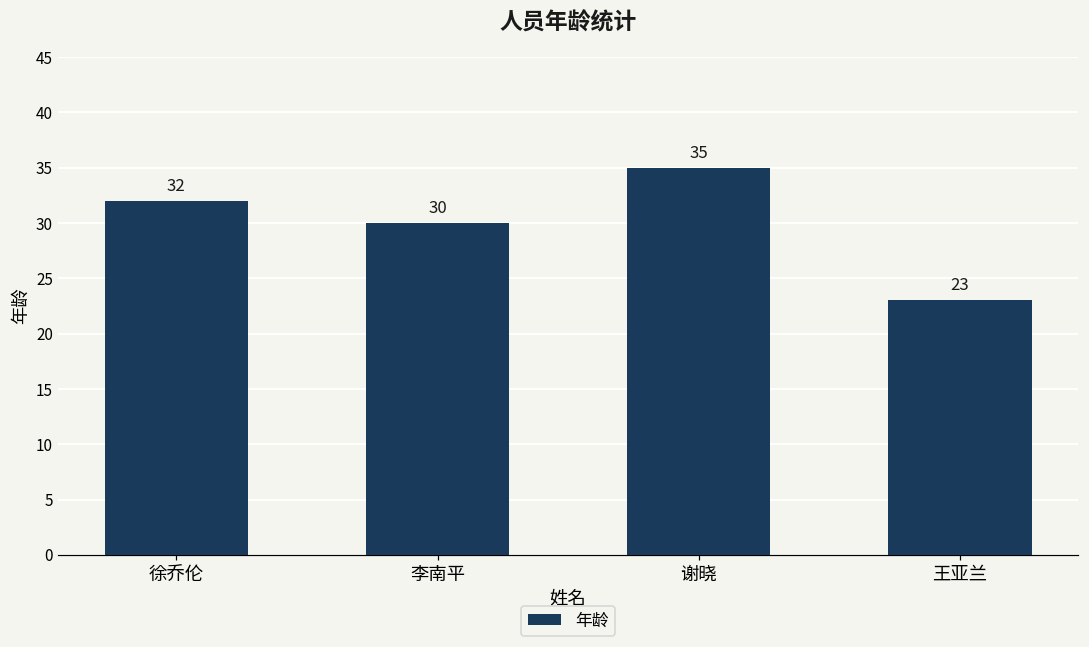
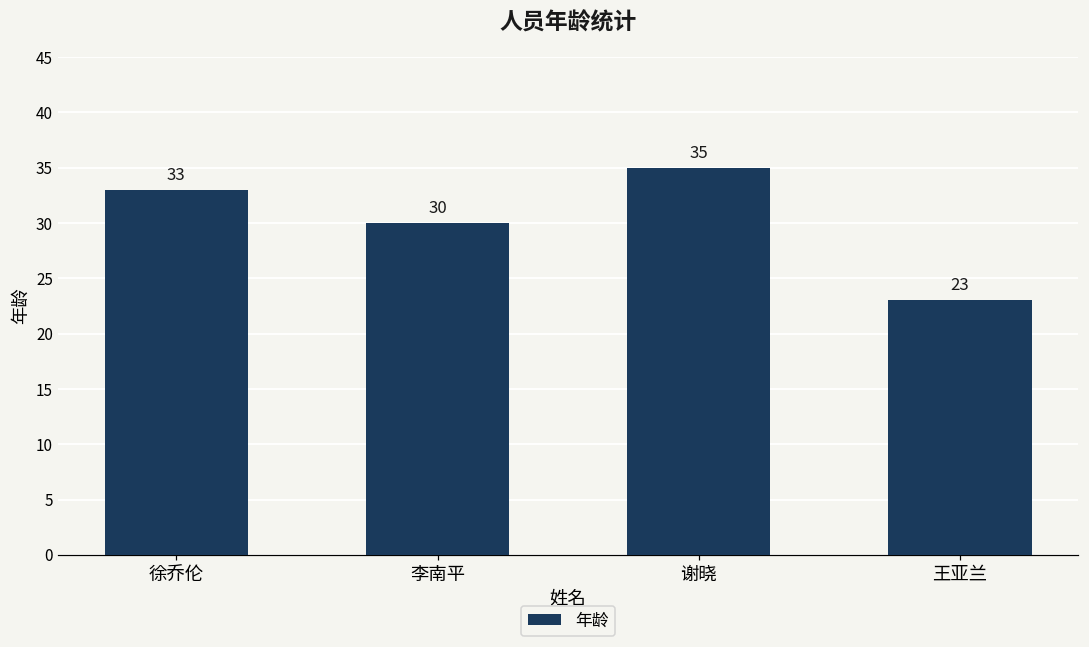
  {
-   "徐乔伦": 32,
+   "徐乔伦": 33,
    "李南平": 30,
    "谢晓": 35,
    "王亚兰": 23
  }
